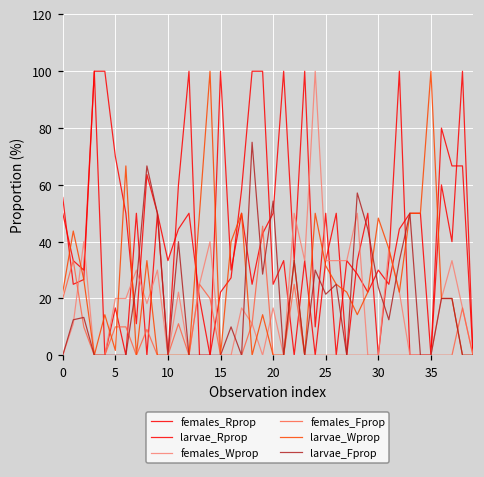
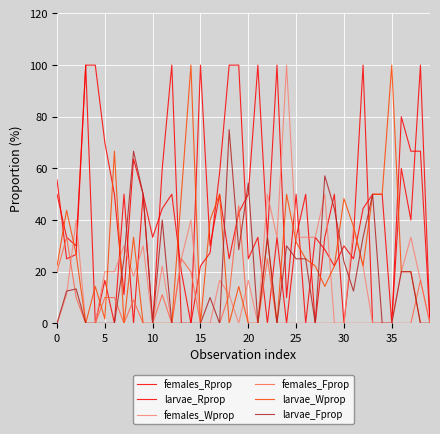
  {
    "larvae_Wprop": {
      "0": 22,
      "5": 2,
      "25": 32,
      "30": 48,
      "35": 100
    },
    "larvae_Fprop": {
      "5": 0,
      "20": 54,
-     "25": 22,
+     "25": 25,
      "30": 24
    }
  }
